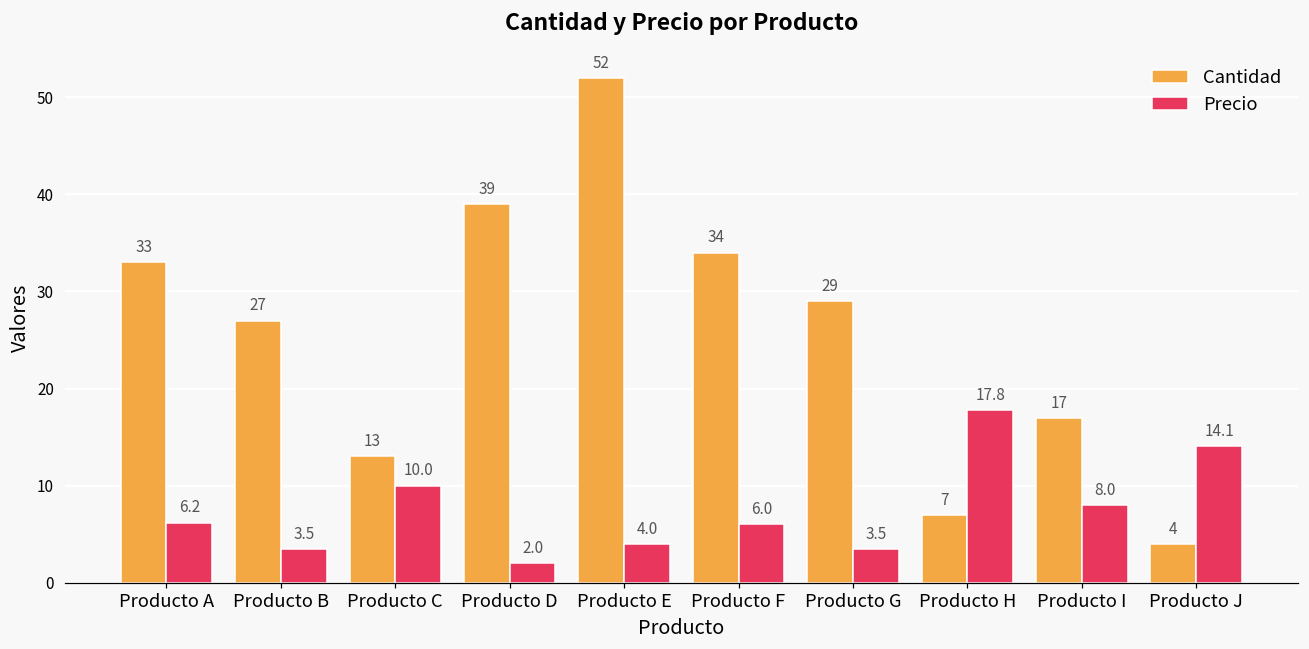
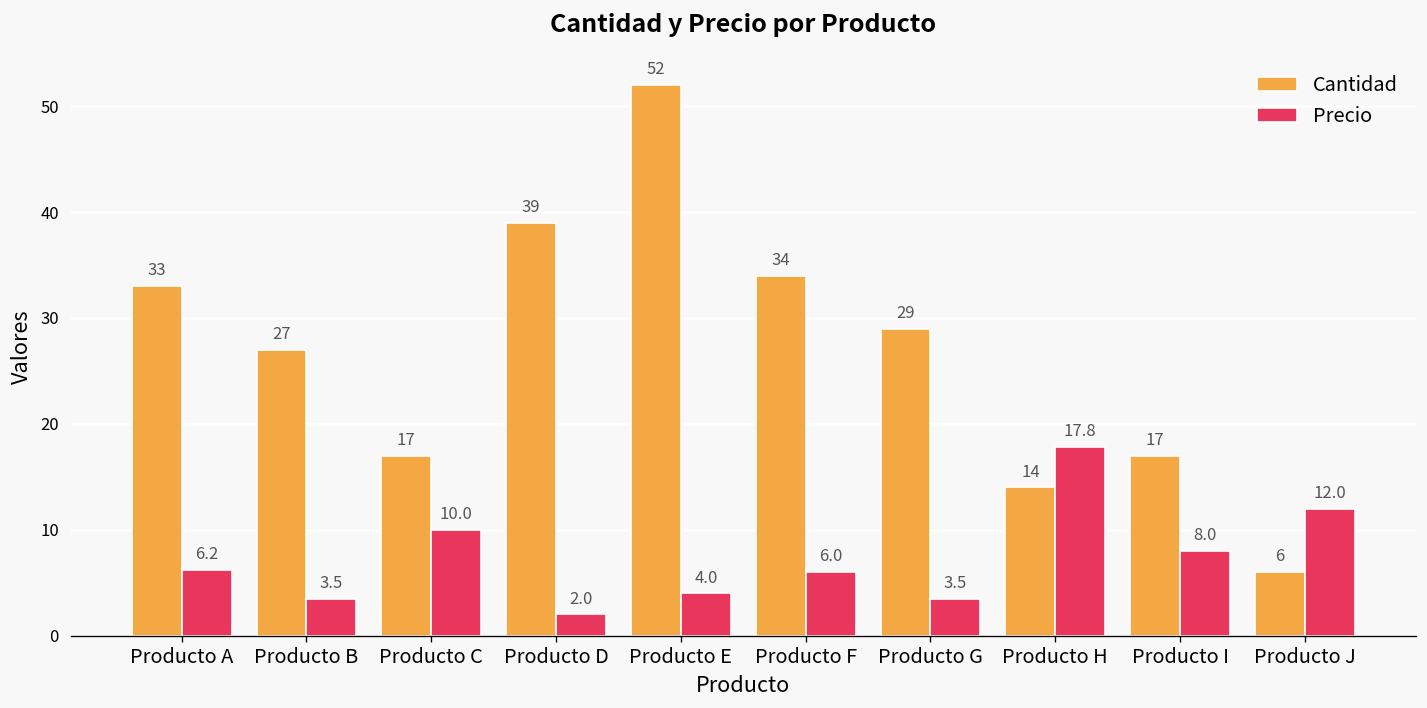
  {
    "Cantidad": {
      "Producto A": 33,
      "Producto B": 27,
-     "Producto C": 13,
+     "Producto C": 17,
      "Producto D": 39,
      "Producto E": 52,
      "Producto F": 34,
      "Producto G": 29,
-     "Producto H": 7,
+     "Producto H": 14,
      "Producto I": 17,
-     "Producto J": 4
+     "Producto J": 6
    },
    "Precio": {
      "Producto A": 6.2,
      "Producto B": 3.5,
      "Producto C": 10.0,
      "Producto D": 2.0,
      "Producto E": 4.0,
      "Producto F": 6.0,
      "Producto G": 3.5,
      "Producto H": 17.8,
      "Producto I": 8.0,
-     "Producto J": 14.1
+     "Producto J": 12.0
    }
  }
